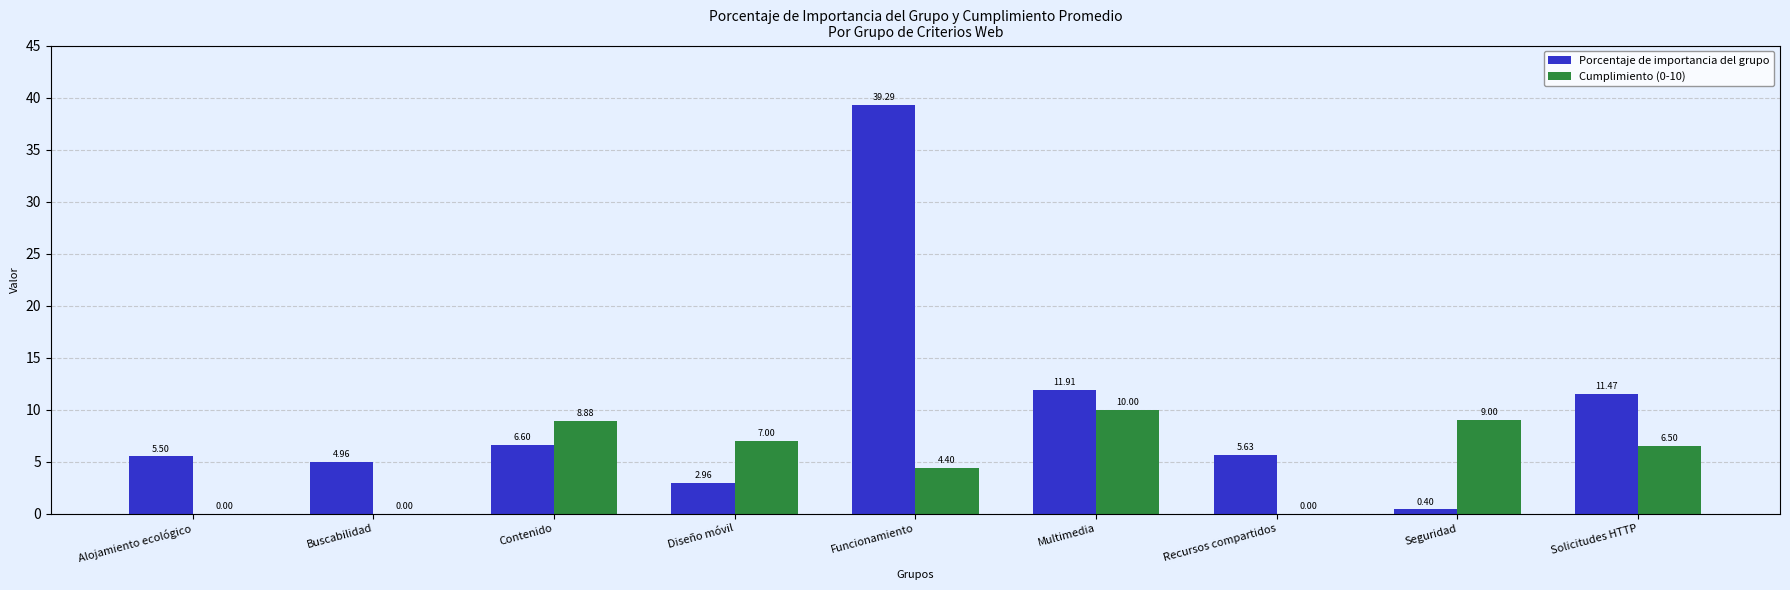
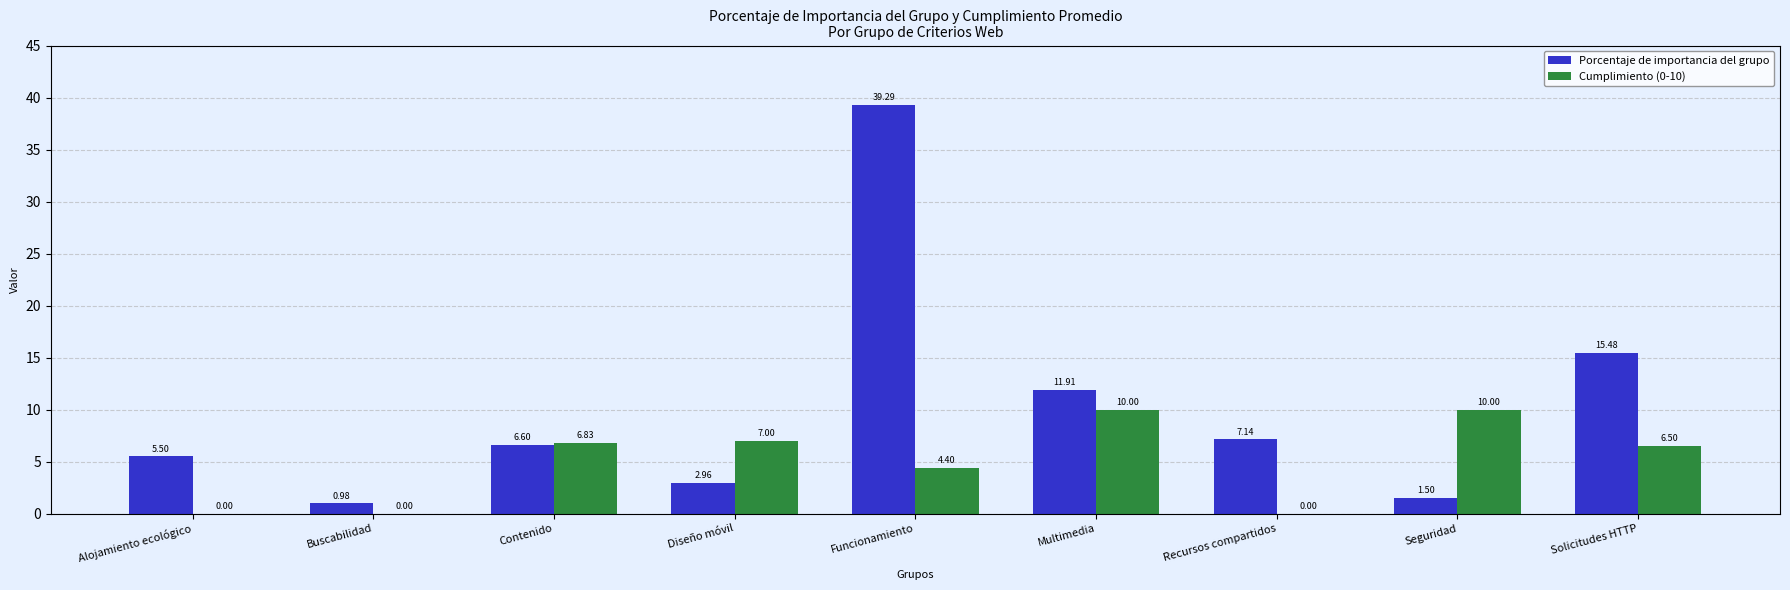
  {
    "Porcentaje de importancia del grupo": {
      "Alojamiento ecológico": 5.50,
-     "Buscabilidad": 4.96,
+     "Buscabilidad": 0.98,
      "Contenido": 6.60,
      "Diseño móvil": 2.96,
      "Funcionamiento": 39.29,
      "Multimedia": 11.91,
-     "Recursos compartidos": 5.63,
-     "Seguridad": 0.40,
-     "Solicitudes HTTP": 11.47
+     "Recursos compartidos": 7.14,
+     "Seguridad": 1.50,
+     "Solicitudes HTTP": 15.48
    },
    "Cumplimiento (0-10)": {
      "Alojamiento ecológico": 0.00,
      "Buscabilidad": 0.00,
-     "Contenido": 8.88,
+     "Contenido": 6.83,
      "Diseño móvil": 7.00,
      "Funcionamiento": 4.40,
      "Multimedia": 10.00,
      "Recursos compartidos": 0.00,
-     "Seguridad": 9.00,
+     "Seguridad": 10.00,
      "Solicitudes HTTP": 6.50
    }
  }
